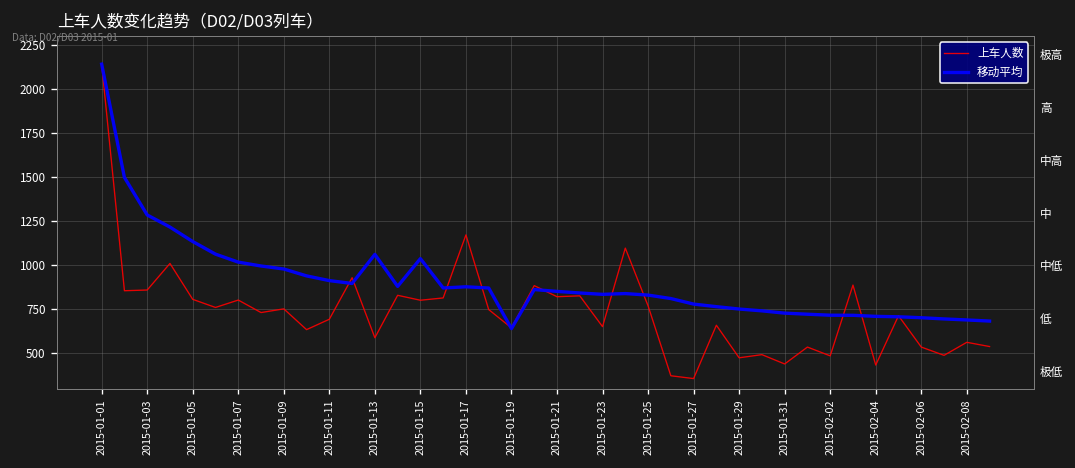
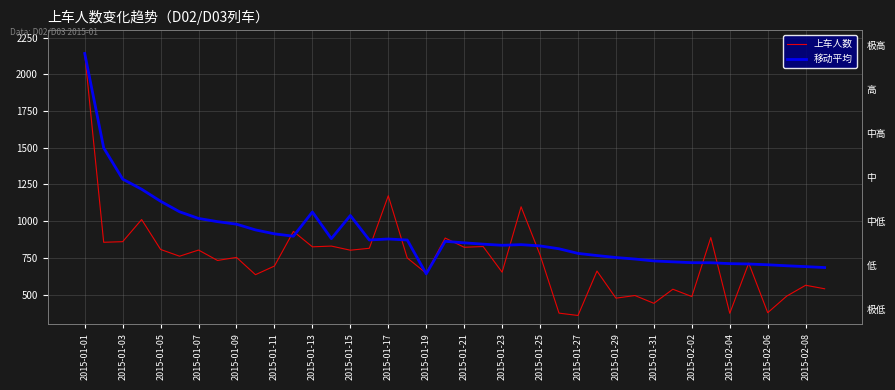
  {
    "上车人数": {
      "2015-01-03": 860,
      "2015-01-05": 810,
      "2015-01-07": 800,
      "2015-01-09": 750,
      "2015-01-11": 690,
-     "2015-01-13": 590,
+     "2015-01-13": 830,
      "2015-01-15": 800,
      "2015-01-17": 1170,
      "2015-01-21": 820,
      "2015-01-23": 650,
      "2015-01-25": 770,
      "2015-01-27": 360,
      "2015-01-29": 480,
      "2015-01-31": 440,
      "2015-02-02": 490,
-     "2015-02-04": 430,
-     "2015-02-06": 540,
+     "2015-02-04": 370,
+     "2015-02-06": 380,
      "2015-02-08": 560
    },
    "移动平均": {
      "2015-01-03": 1290,
      "2015-01-05": 1140,
      "2015-01-07": 1020,
      "2015-01-09": 980,
      "2015-01-11": 910,
      "2015-01-13": 1060,
      "2015-01-15": 1040,
      "2015-01-17": 880,
      "2015-01-21": 850,
      "2015-01-23": 840,
      "2015-01-25": 830,
      "2015-01-27": 780,
      "2015-01-29": 750,
      "2015-01-31": 730,
      "2015-02-02": 720,
      "2015-02-04": 710,
      "2015-02-06": 700,
      "2015-02-08": 690
    }
  }
